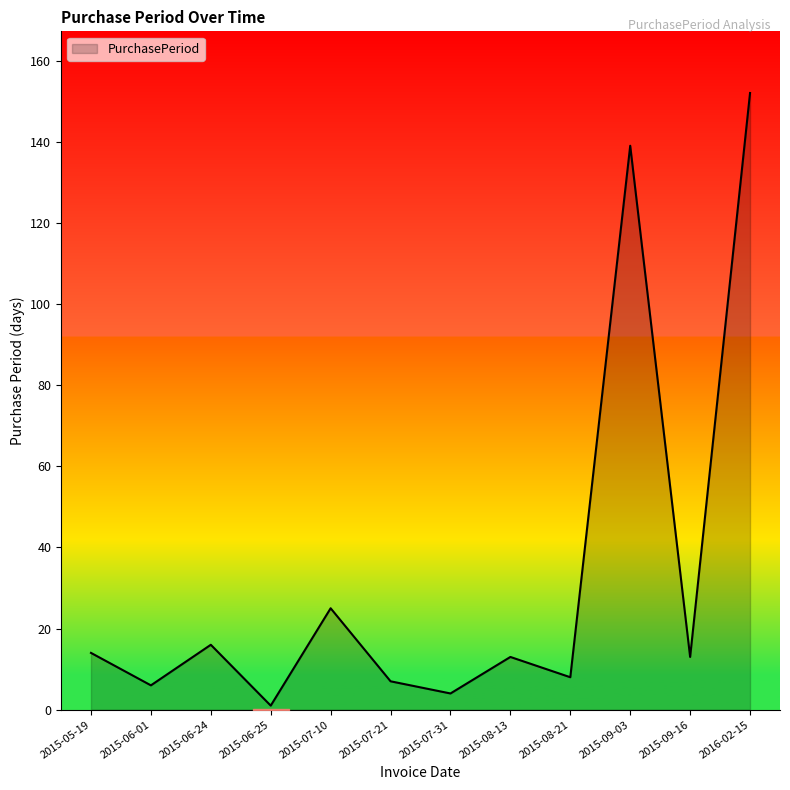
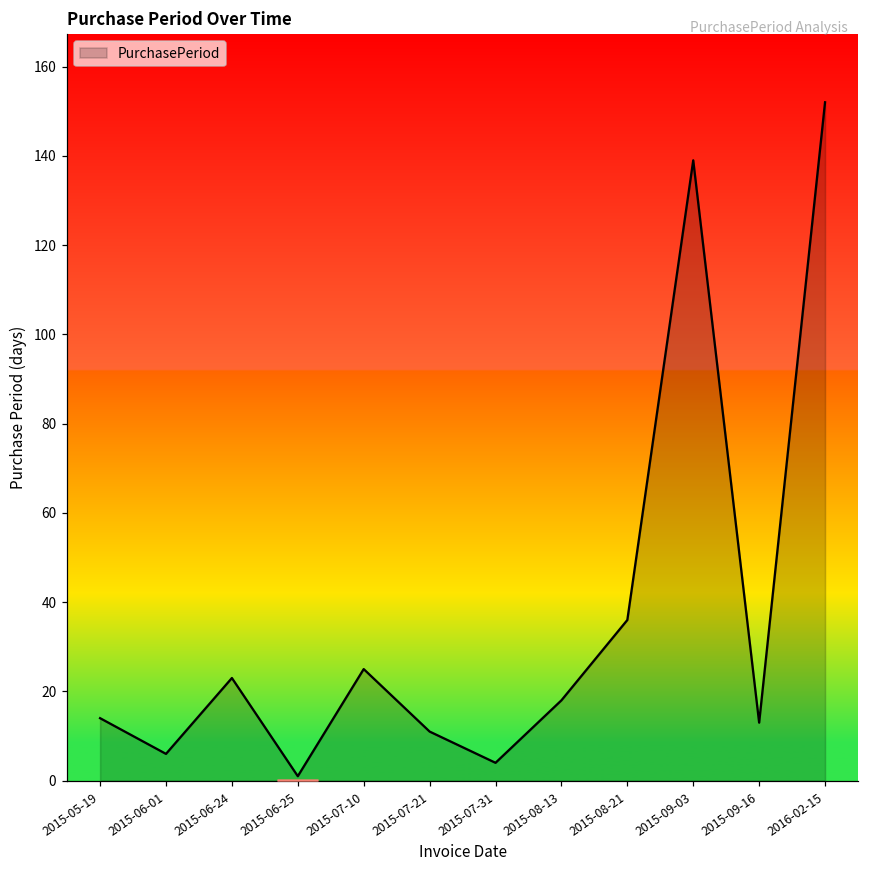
  {
    "PurchasePeriod": {
      "2015-05-19": 14,
      "2015-06-01": 6,
-     "2015-06-24": 16,
+     "2015-06-24": 23,
      "2015-06-25": 1,
      "2015-07-10": 25,
-     "2015-07-21": 7,
+     "2015-07-21": 11,
      "2015-07-31": 4,
-     "2015-08-13": 13,
-     "2015-08-21": 8,
+     "2015-08-13": 18,
+     "2015-08-21": 36,
      "2015-09-03": 139,
      "2015-09-16": 13,
      "2016-02-15": 152
    }
  }
